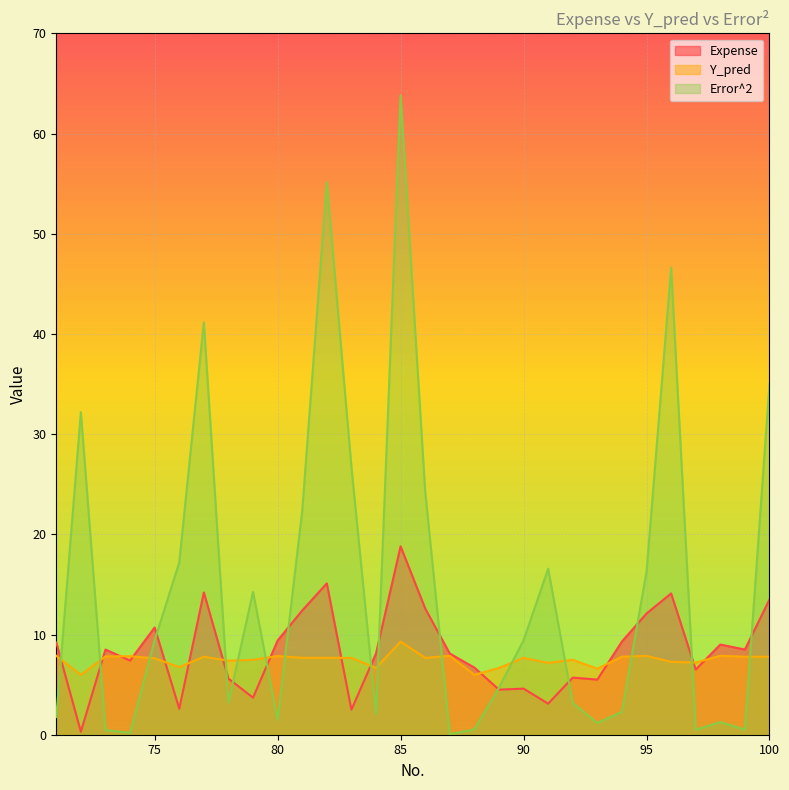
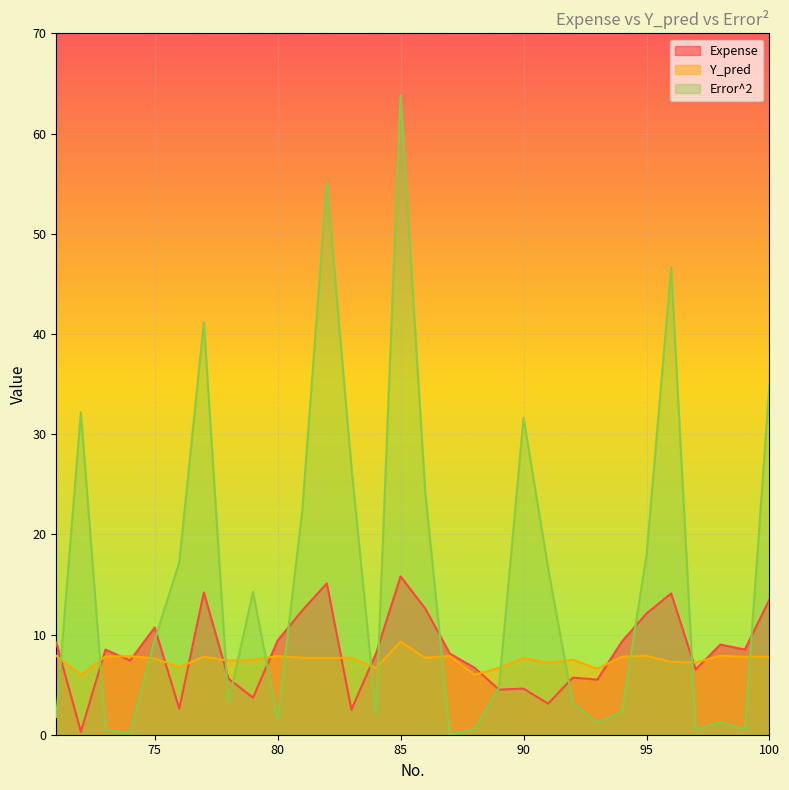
  {
    "Expense": {
      "75": 10.7,
      "80": 9.4,
-     "85": 18.8,
+     "85": 15.8,
      "90": 4.6,
      "95": 12.1,
      "100": 13.5
    },
    "Y_pred": {
      "75": 7.6,
      "80": 7.9,
      "85": 9.3,
      "90": 7.7,
      "95": 7.9,
      "100": 7.8
    },
    "Error^2": {
      "75": 9.4,
      "80": 1.5,
      "85": 63.8,
-     "90": 9.4,
-     "95": 16.3,
+     "90": 31.6,
+     "95": 17.9,
      "100": 35.0
    }
  }
